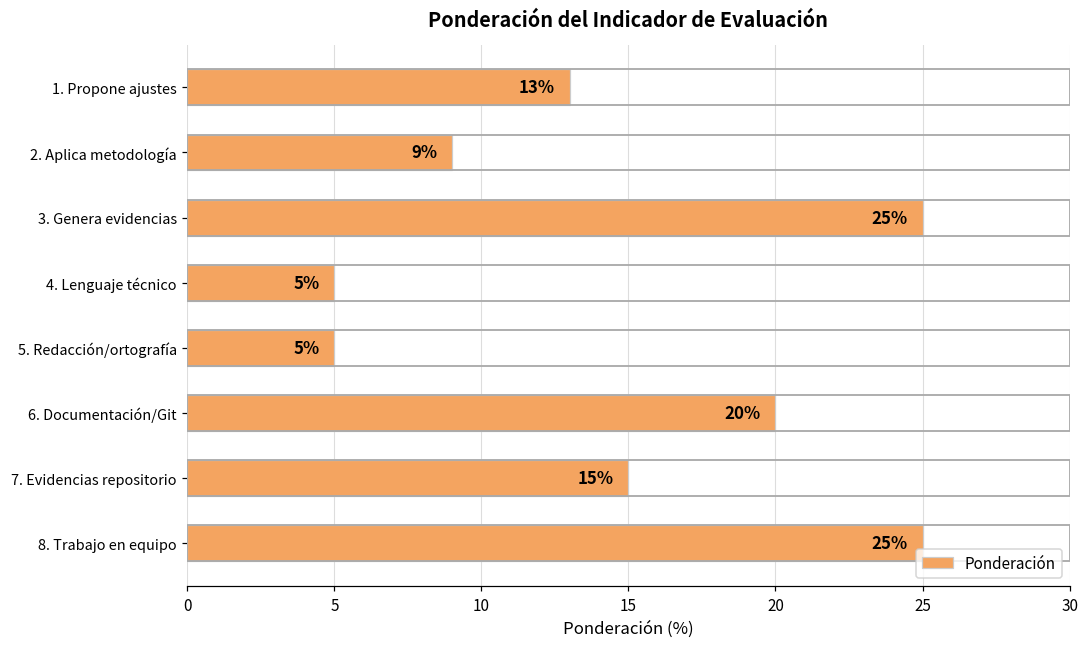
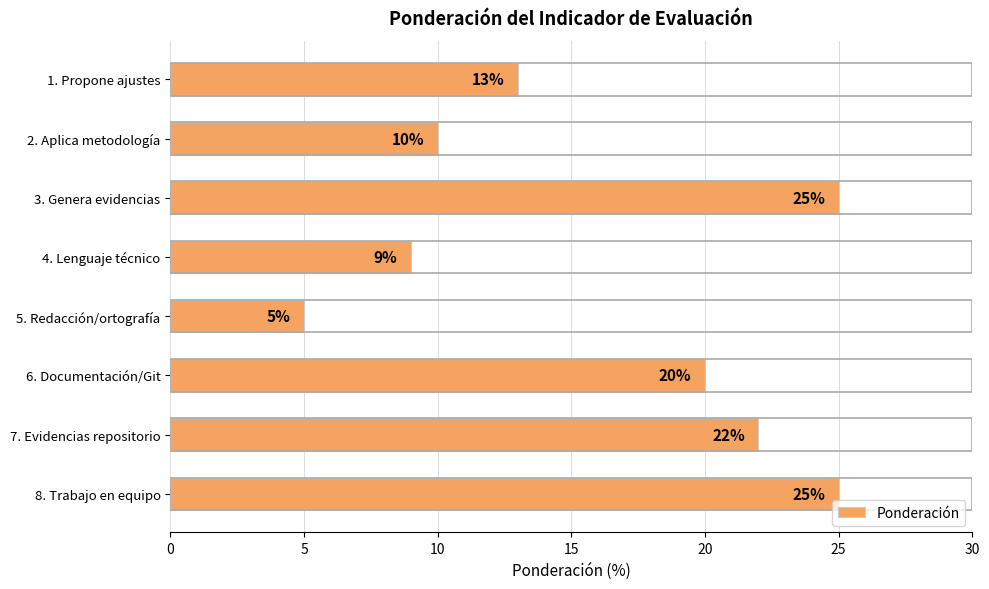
  {
    "1. Propone ajustes": "13%",
-   "2. Aplica metodología": "9%",
+   "2. Aplica metodología": "10%",
    "3. Genera evidencias": "25%",
-   "4. Lenguaje técnico": "5%",
+   "4. Lenguaje técnico": "9%",
    "5. Redacción/ortografía": "5%",
    "6. Documentación/Git": "20%",
-   "7. Evidencias repositorio": "15%",
+   "7. Evidencias repositorio": "22%",
    "8. Trabajo en equipo": "25%"
  }
